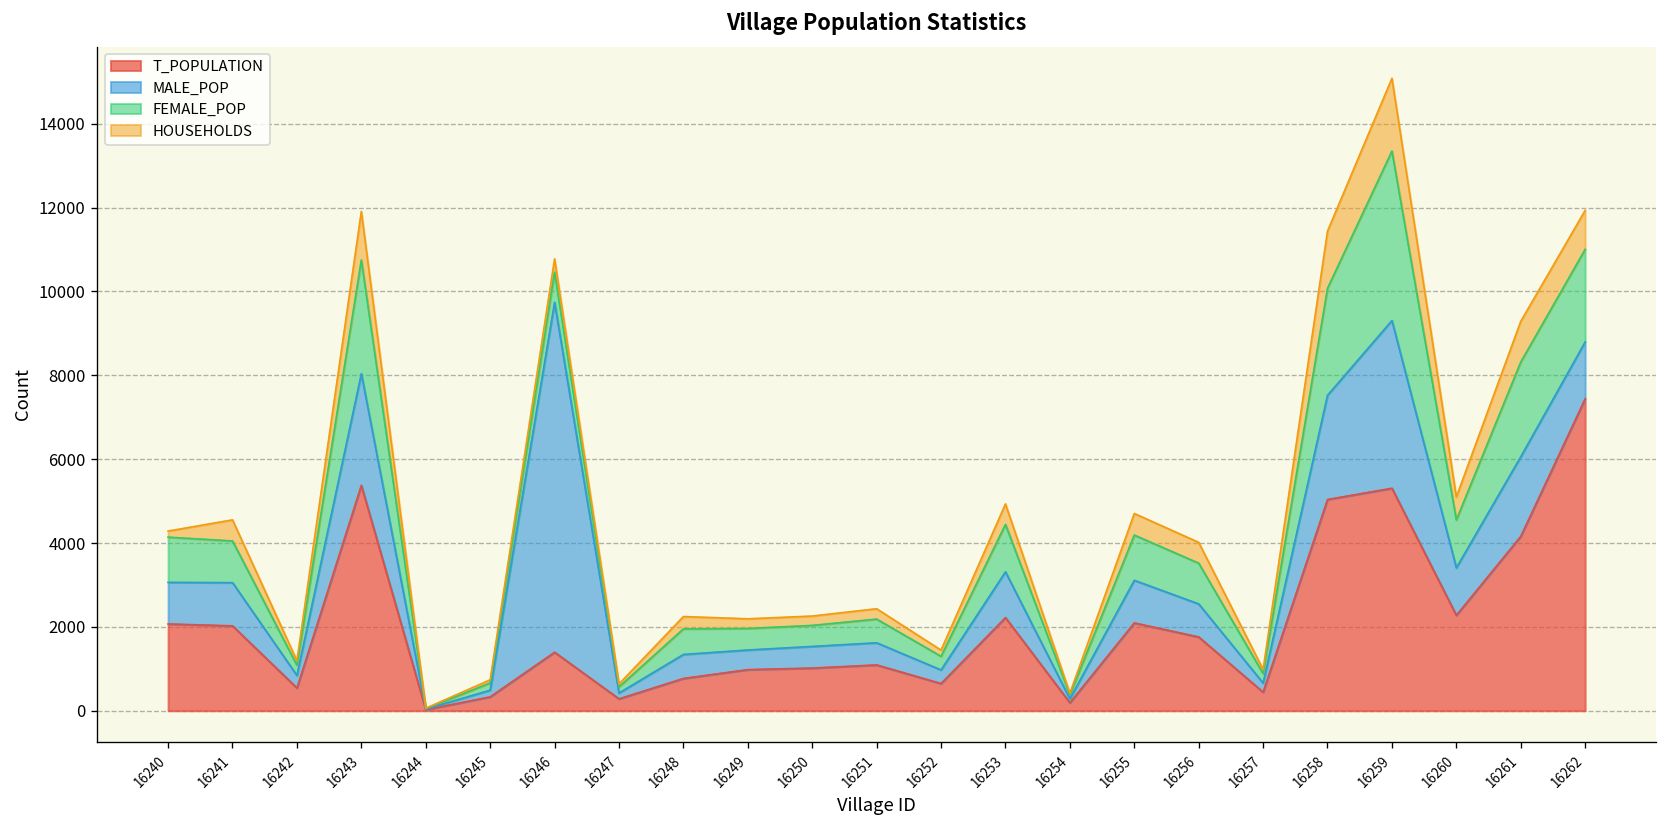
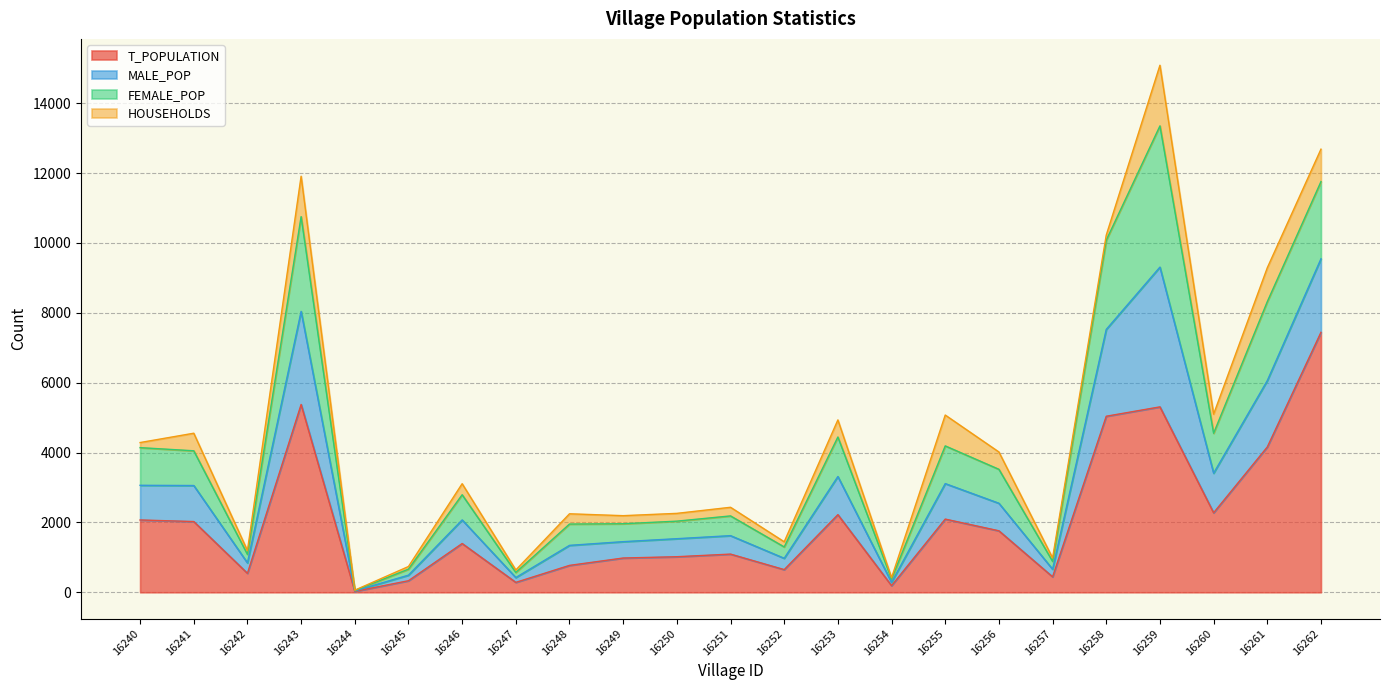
  {
    "T_POPULATION": {
      "16240": 2100,
      "16241": 2000,
      "16242": 500,
      "16243": 5400,
      "16245": 300,
      "16246": 1400,
      "16247": 300,
      "16248": 800,
      "16249": 1000,
      "16250": 1000,
      "16251": 1100,
      "16252": 600,
      "16253": 2200,
      "16254": 200,
      "16255": 2100,
      "16256": 1800,
      "16257": 400,
      "16258": 5000,
      "16259": 5300,
      "16260": 2300,
      "16261": 4200,
      "16262": 7400
    },
    "MALE_POP": {
      "16240": 1000,
      "16241": 1000,
      "16242": 300,
      "16243": 2700,
      "16245": 200,
-     "16246": 8300,
+     "16246": 700,
      "16247": 100,
      "16248": 600,
      "16249": 500,
      "16250": 500,
      "16251": 500,
      "16252": 300,
      "16253": 1100,
      "16254": 100,
      "16255": 1000,
      "16256": 800,
      "16257": 200,
      "16258": 2500,
      "16259": 4000,
      "16260": 1100,
      "16261": 1900,
-     "16262": 1400
+     "16262": 2100
    },
    "FEMALE_POP": {
      "16240": 1100,
      "16241": 1000,
      "16242": 200,
      "16243": 2700,
      "16245": 200,
      "16246": 700,
      "16248": 600,
      "16249": 500,
      "16250": 500,
      "16251": 600,
      "16252": 300,
      "16253": 1100,
      "16255": 1100,
      "16256": 1000,
      "16257": 200,
      "16258": 2600,
      "16259": 4000,
      "16260": 1100,
      "16261": 2300,
      "16262": 2200
    },
    "HOUSEHOLDS": {
      "16240": 100,
      "16241": 500,
      "16242": 100,
      "16243": 1200,
      "16245": 100,
      "16246": 300,
      "16248": 300,
      "16249": 200,
      "16250": 200,
      "16251": 200,
      "16252": 100,
      "16253": 500,
-     "16255": 500,
+     "16255": 900,
      "16256": 500,
      "16257": 100,
-     "16258": 1400,
+     "16258": 100,
      "16259": 1700,
      "16260": 500,
      "16261": 1000,
      "16262": 900
    }
  }
